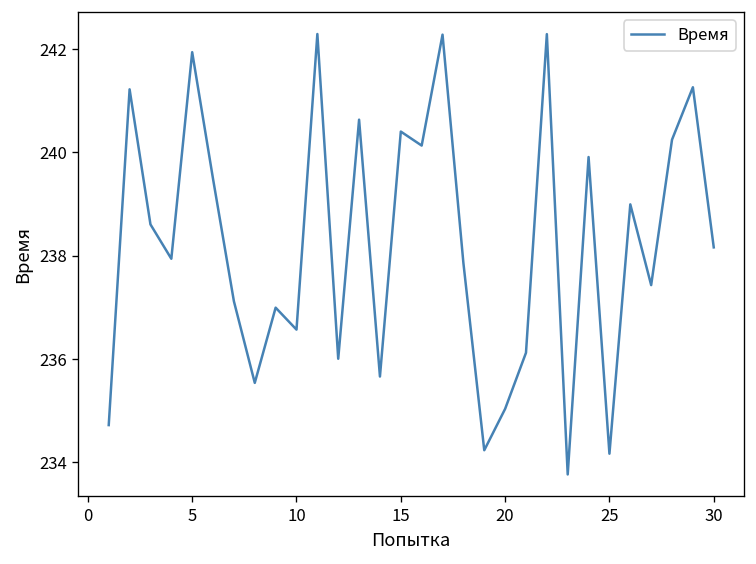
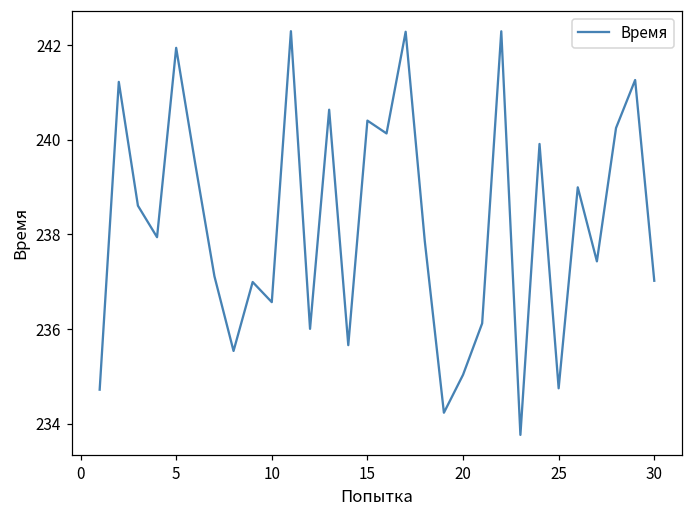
  {
    "5": 241.9,
    "10": 236.6,
    "15": 240.4,
    "20": 235.0,
-   "25": 234.2,
-   "30": 238.2
+   "25": 234.8,
+   "30": 237.0
  }
